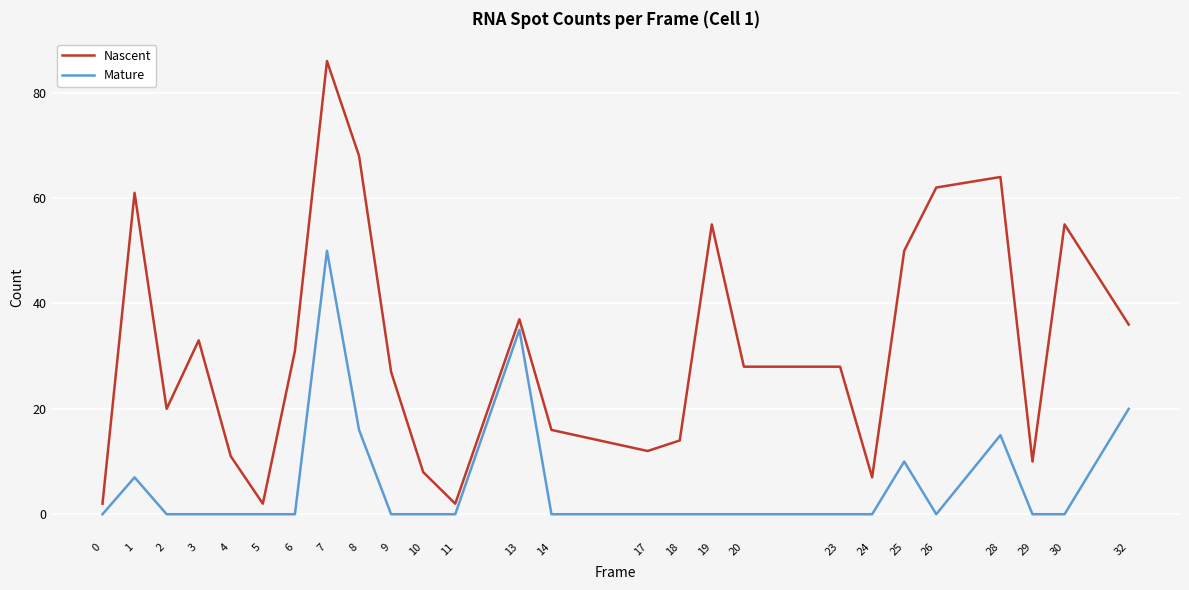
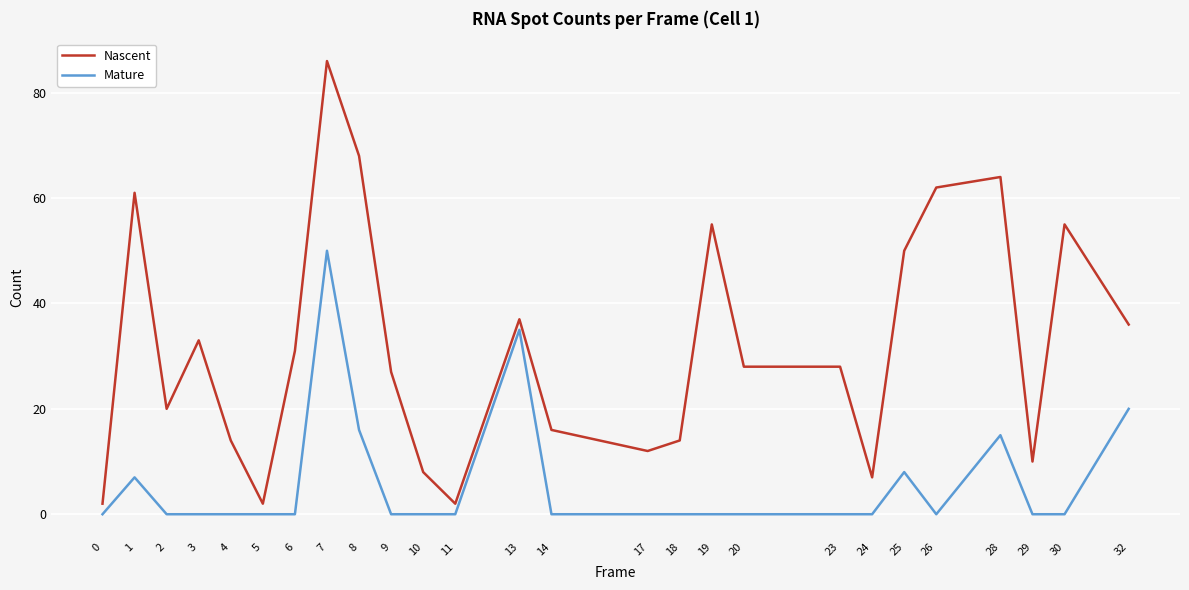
  {
    "Nascent": {
      "0": 2,
      "1": 61,
      "2": 20,
      "3": 33,
-     "4": 11,
+     "4": 14,
      "5": 2,
      "6": 31,
      "7": 86,
      "8": 68,
      "9": 27,
      "10": 8,
      "11": 2,
      "13": 37,
      "14": 16,
      "17": 12,
      "18": 14,
      "19": 55,
      "20": 28,
      "23": 28,
      "24": 7,
      "25": 50,
      "26": 62,
      "28": 64,
      "29": 10,
      "30": 55,
      "32": 36
    },
    "Mature": {
      "0": 0,
      "1": 7,
      "2": 0,
      "3": 0,
      "4": 0,
      "5": 0,
      "6": 0,
      "7": 50,
      "8": 16,
      "9": 0,
      "10": 0,
      "11": 0,
      "13": 35,
      "14": 0,
      "17": 0,
      "18": 0,
      "19": 0,
      "20": 0,
      "23": 0,
      "24": 0,
-     "25": 10,
+     "25": 8,
      "26": 0,
      "28": 15,
      "29": 0,
      "30": 0,
      "32": 20
    }
  }
